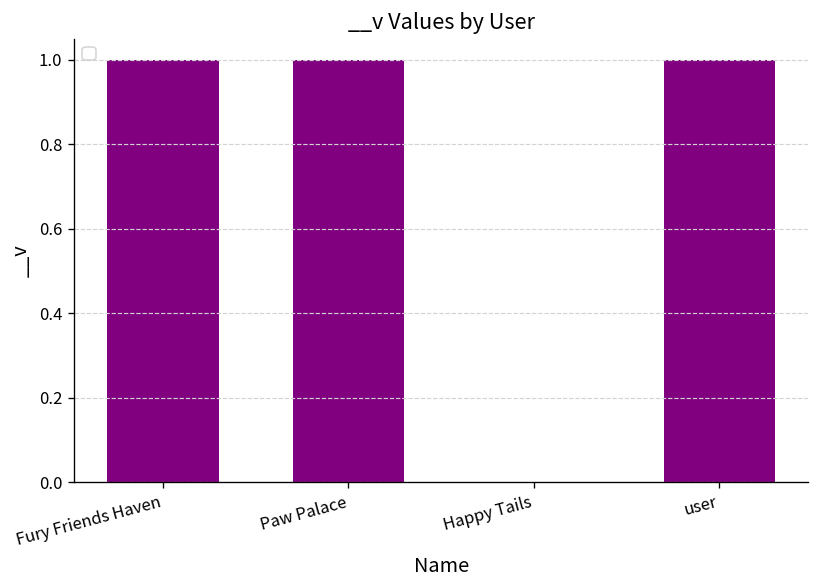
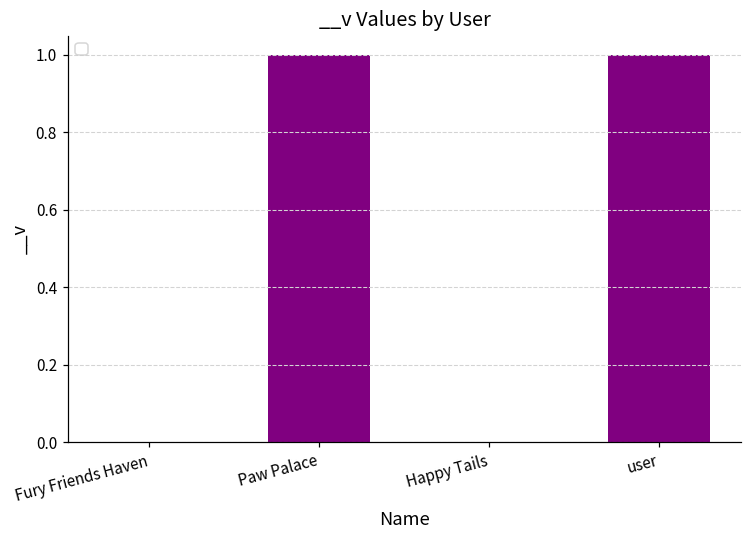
  {
-   "Fury Friends Haven": 1,
+   "Fury Friends Haven": 0,
    "Paw Palace": 1,
    "Happy Tails": 0,
    "user": 1
  }
